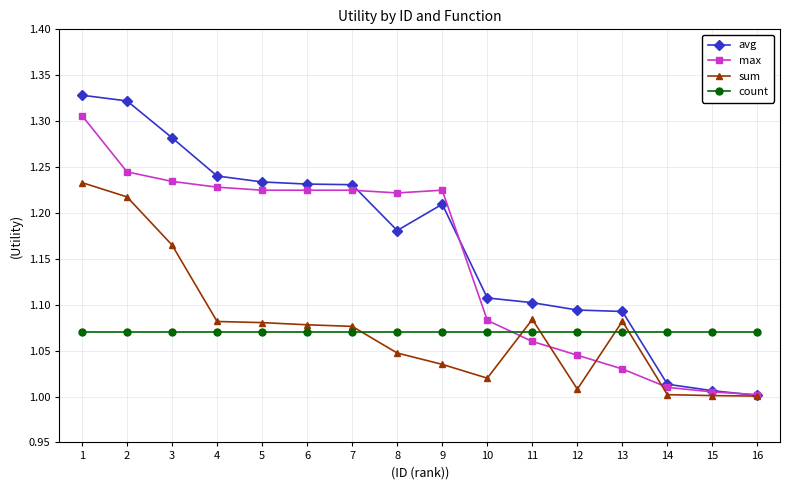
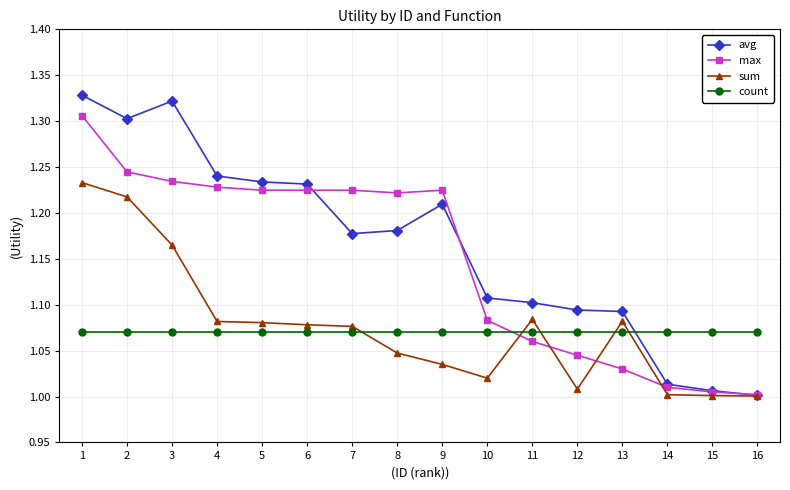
  {
    "avg": {
      "1": 1.33,
-     "2": 1.32,
-     "3": 1.28,
+     "2": 1.30,
+     "3": 1.32,
      "4": 1.24,
      "5": 1.23,
      "6": 1.23,
-     "7": 1.23,
+     "7": 1.18,
      "8": 1.18,
      "9": 1.21,
      "10": 1.11,
      "11": 1.10,
      "12": 1.09,
      "13": 1.09,
      "14": 1.01
    },
    "max": {
      "1": 1.31,
      "2": 1.24,
      "3": 1.23,
      "4": 1.23,
      "5": 1.22,
      "6": 1.22,
      "7": 1.22,
      "8": 1.22,
      "9": 1.22,
      "10": 1.08,
      "11": 1.06,
      "12": 1.05,
      "13": 1.03,
      "14": 1.01
    },
    "sum": {
      "1": 1.23,
      "2": 1.22,
      "3": 1.17,
      "4": 1.08,
      "5": 1.08,
      "6": 1.08,
      "7": 1.08,
      "8": 1.05,
      "9": 1.04,
      "10": 1.02,
      "11": 1.08,
      "12": 1.01,
      "13": 1.08,
      "14": 1.00,
      "15": 1.00
    },
    "count": {
      "1": 1.07,
      "2": 1.07,
      "3": 1.07,
      "4": 1.07,
      "5": 1.07,
      "6": 1.07,
      "7": 1.07,
      "8": 1.07,
      "9": 1.07,
      "10": 1.07,
      "11": 1.07,
      "12": 1.07,
      "13": 1.07,
      "14": 1.07,
      "15": 1.07,
      "16": 1.07
    }
  }
